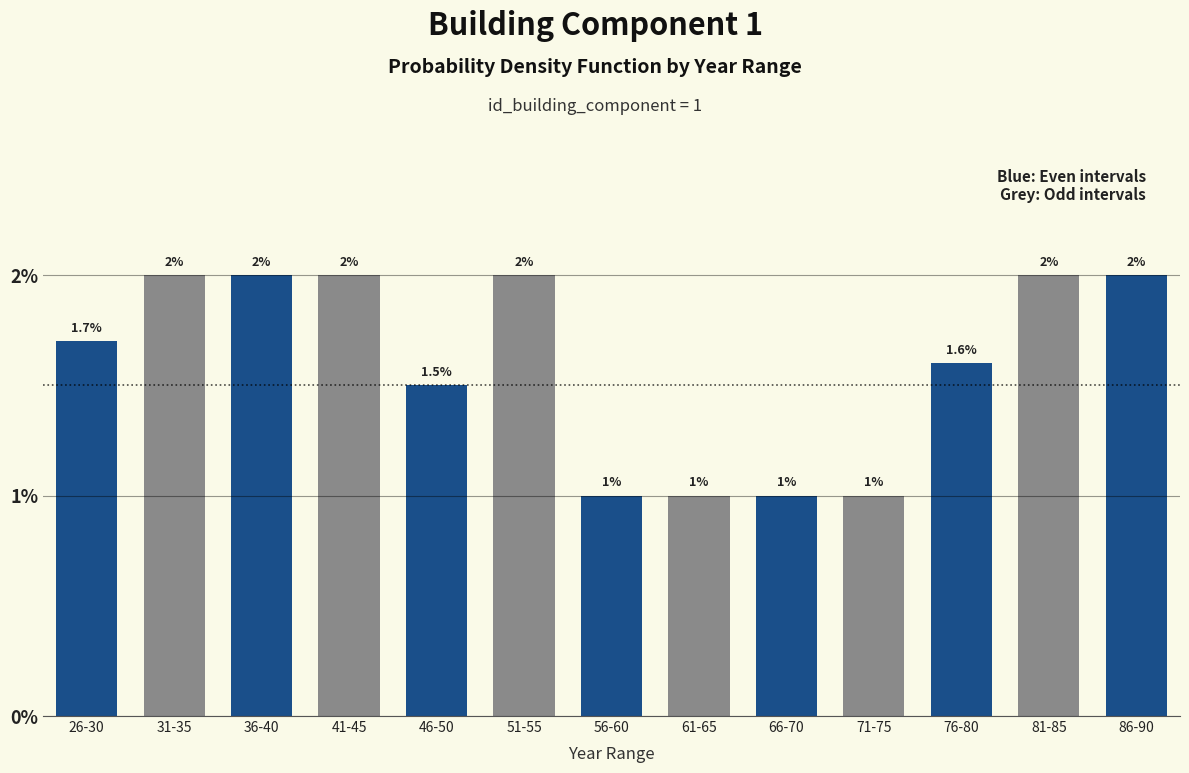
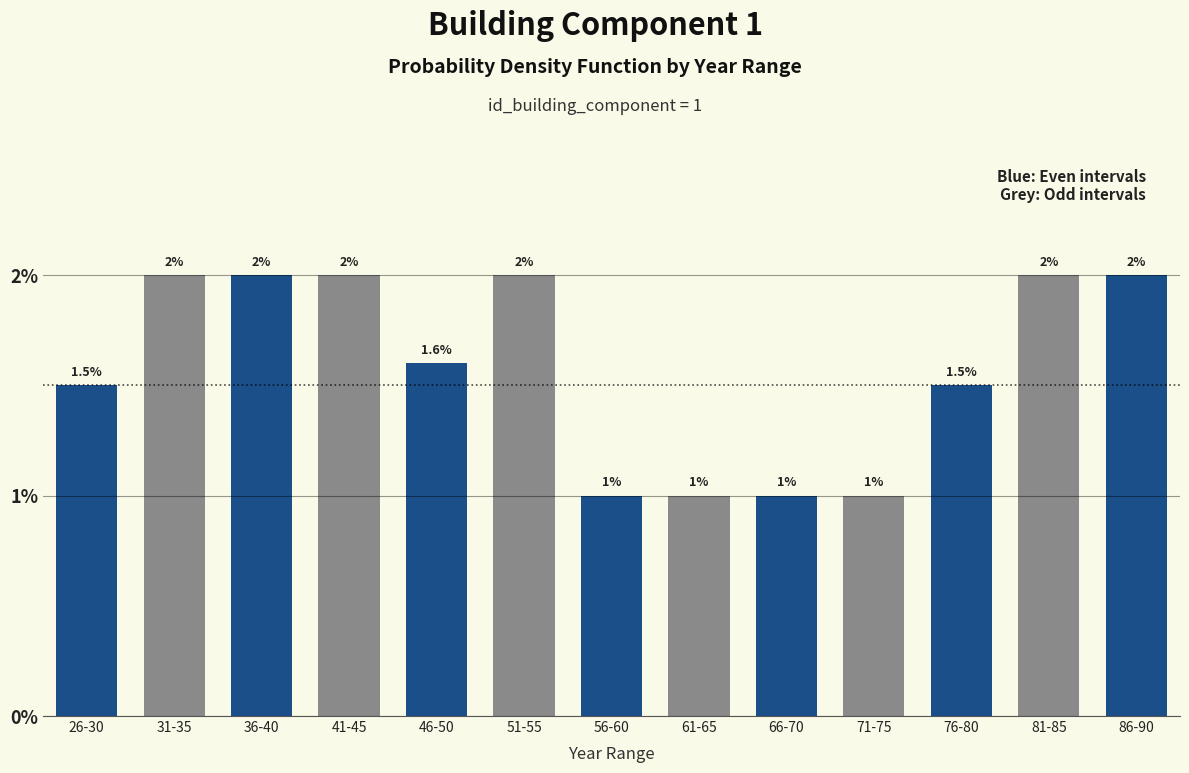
  {
-   "26-30": "1.7%",
+   "26-30": "1.5%",
    "31-35": "2%",
    "36-40": "2%",
    "41-45": "2%",
-   "46-50": "1.5%",
+   "46-50": "1.6%",
    "51-55": "2%",
    "56-60": "1%",
    "61-65": "1%",
    "66-70": "1%",
    "71-75": "1%",
-   "76-80": "1.6%",
+   "76-80": "1.5%",
    "81-85": "2%",
    "86-90": "2%"
  }
